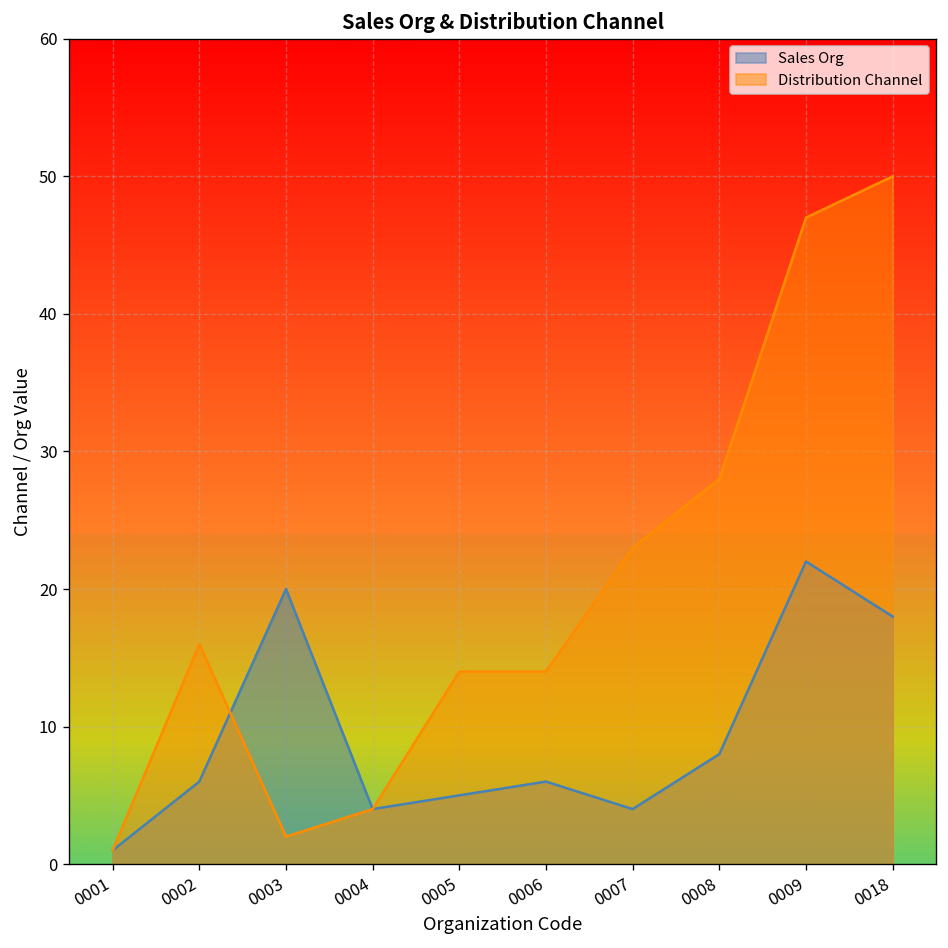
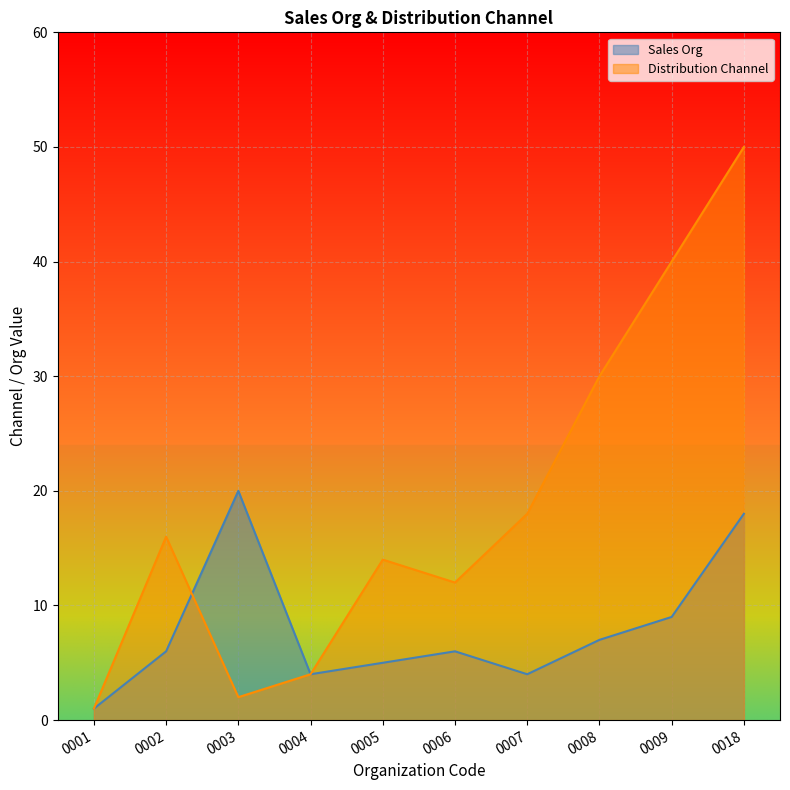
  {
    "Sales Org": {
      "0002": 6,
      "0003": 20,
      "0005": 5,
      "0006": 6,
      "0007": 4,
-     "0008": 8,
-     "0009": 22,
+     "0008": 7,
+     "0009": 9,
      "0018": 18
    },
    "Distribution Channel": {
      "0002": 16,
      "0003": 2,
      "0005": 14,
-     "0006": 14,
-     "0007": 23,
-     "0008": 28,
-     "0009": 47,
+     "0006": 12,
+     "0007": 18,
+     "0008": 30,
+     "0009": 40,
      "0018": 50
    }
  }
